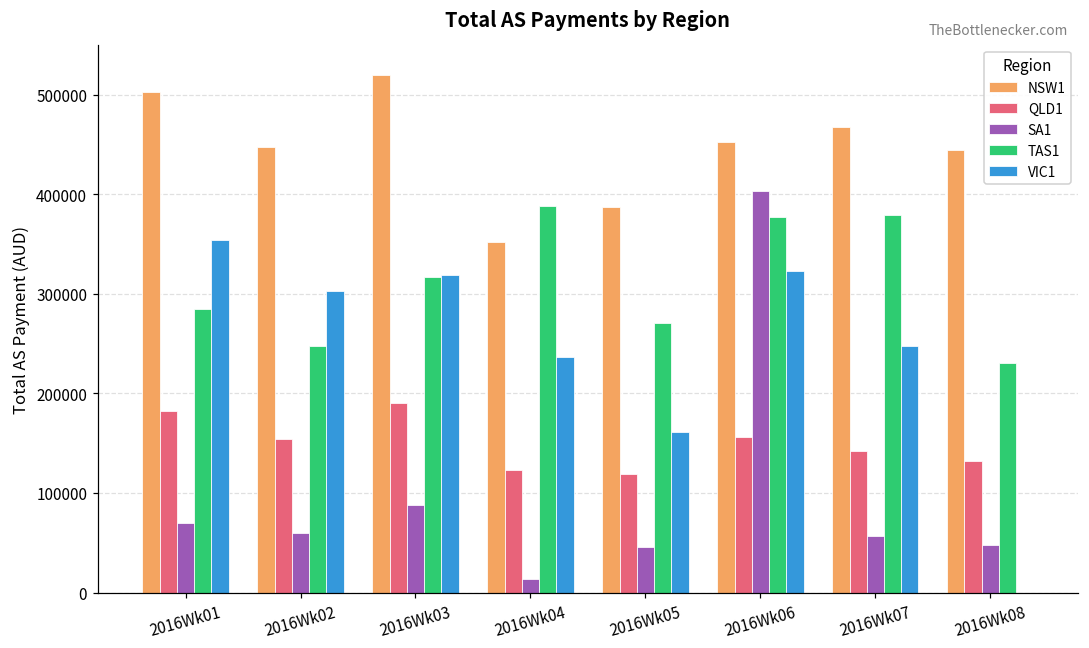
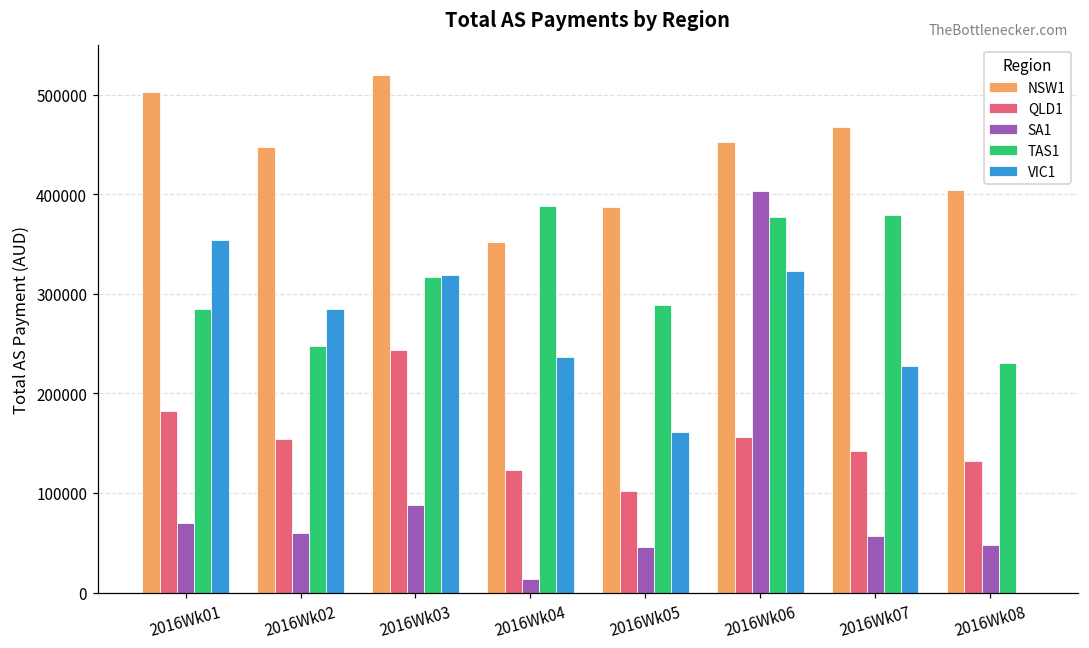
  {
    "NSW1": {
      "2016Wk01": 500000,
      "2016Wk02": 450000,
      "2016Wk03": 520000,
      "2016Wk04": 350000,
      "2016Wk05": 390000,
      "2016Wk06": 450000,
      "2016Wk07": 470000,
-     "2016Wk08": 440000
+     "2016Wk08": 400000
    },
    "QLD1": {
      "2016Wk01": 180000,
      "2016Wk02": 150000,
-     "2016Wk03": 190000,
+     "2016Wk03": 240000,
      "2016Wk04": 120000,
-     "2016Wk05": 120000,
+     "2016Wk05": 100000,
      "2016Wk06": 160000,
      "2016Wk07": 140000,
      "2016Wk08": 130000
    },
    "SA1": {
      "2016Wk01": 70000,
      "2016Wk02": 60000,
      "2016Wk03": 90000,
      "2016Wk04": 10000,
      "2016Wk05": 50000,
      "2016Wk06": 400000,
      "2016Wk07": 60000,
      "2016Wk08": 50000
    },
    "TAS1": {
      "2016Wk01": 290000,
      "2016Wk02": 250000,
      "2016Wk03": 320000,
      "2016Wk04": 390000,
-     "2016Wk05": 270000,
+     "2016Wk05": 290000,
      "2016Wk06": 380000,
      "2016Wk07": 380000,
      "2016Wk08": 230000
    },
    "VIC1": {
      "2016Wk01": 350000,
-     "2016Wk02": 300000,
+     "2016Wk02": 280000,
      "2016Wk03": 320000,
      "2016Wk04": 240000,
      "2016Wk05": 160000,
      "2016Wk06": 320000,
-     "2016Wk07": 250000,
+     "2016Wk07": 230000,
      "2016Wk08": 0
    }
  }
